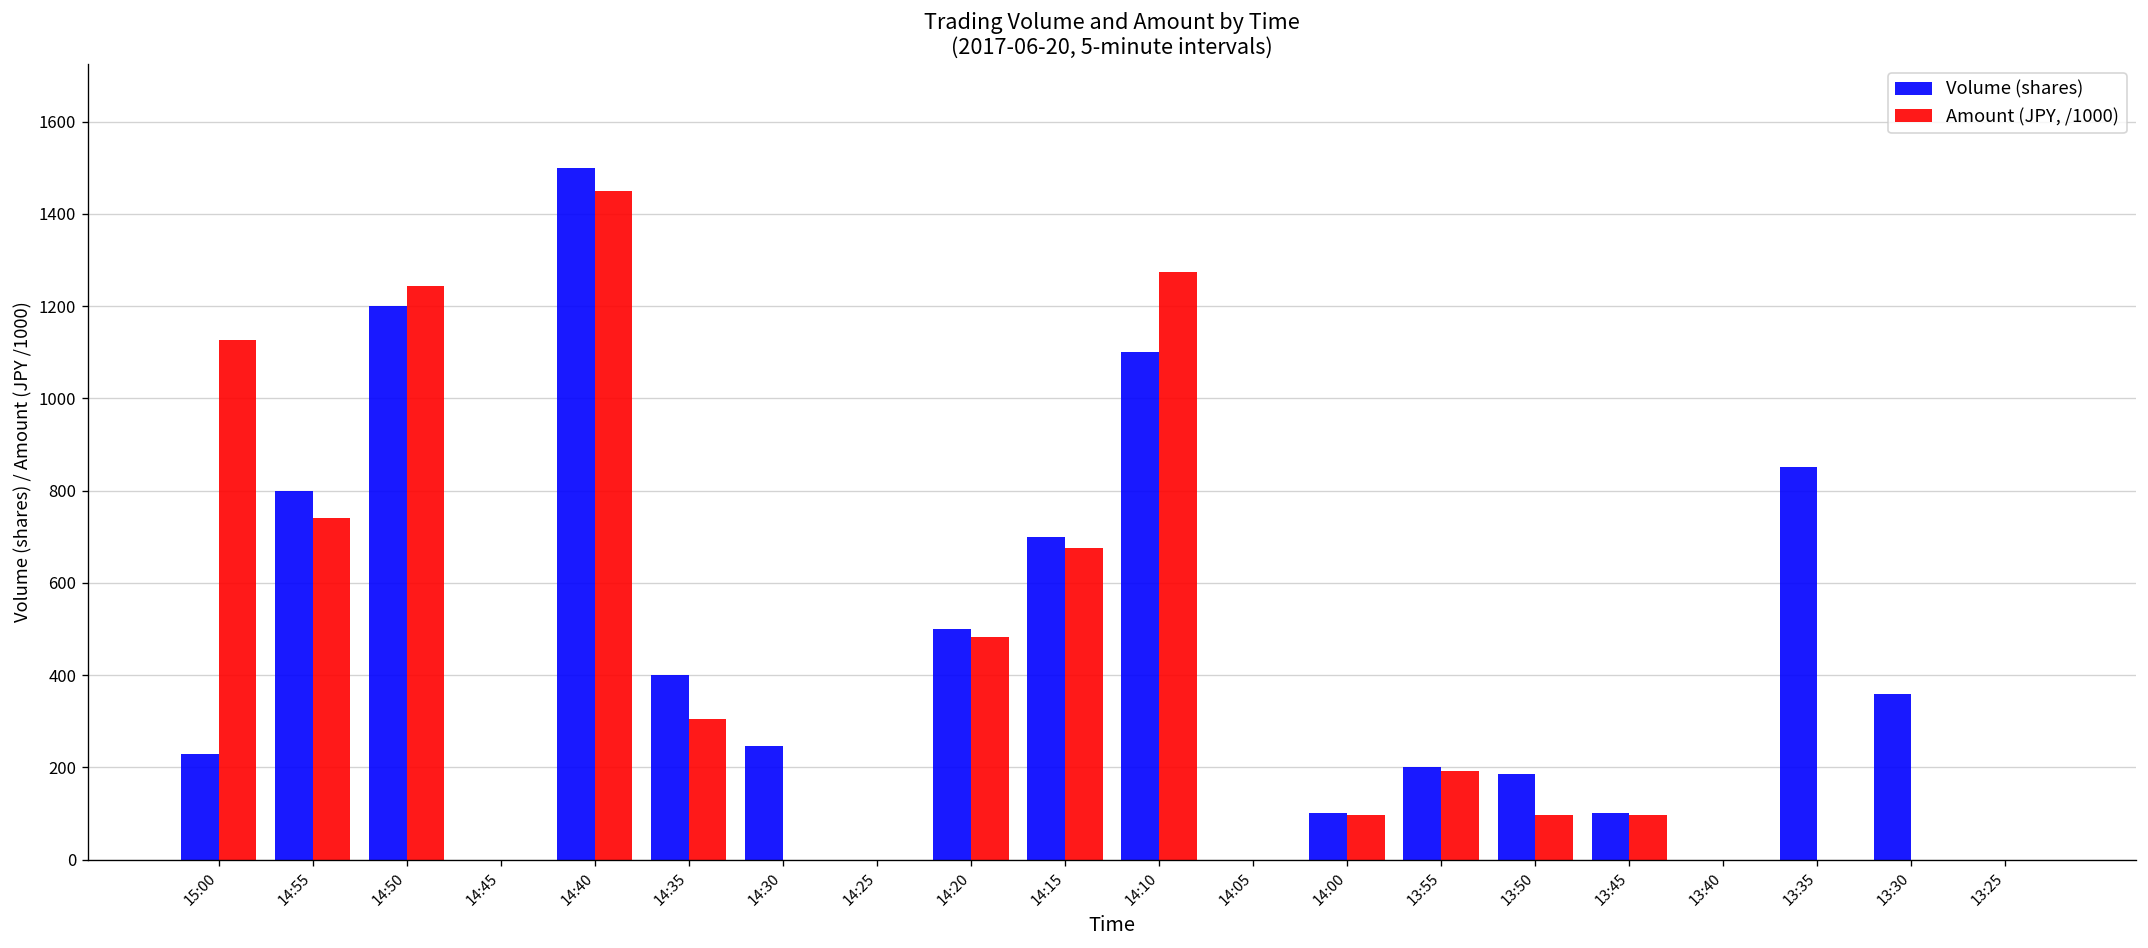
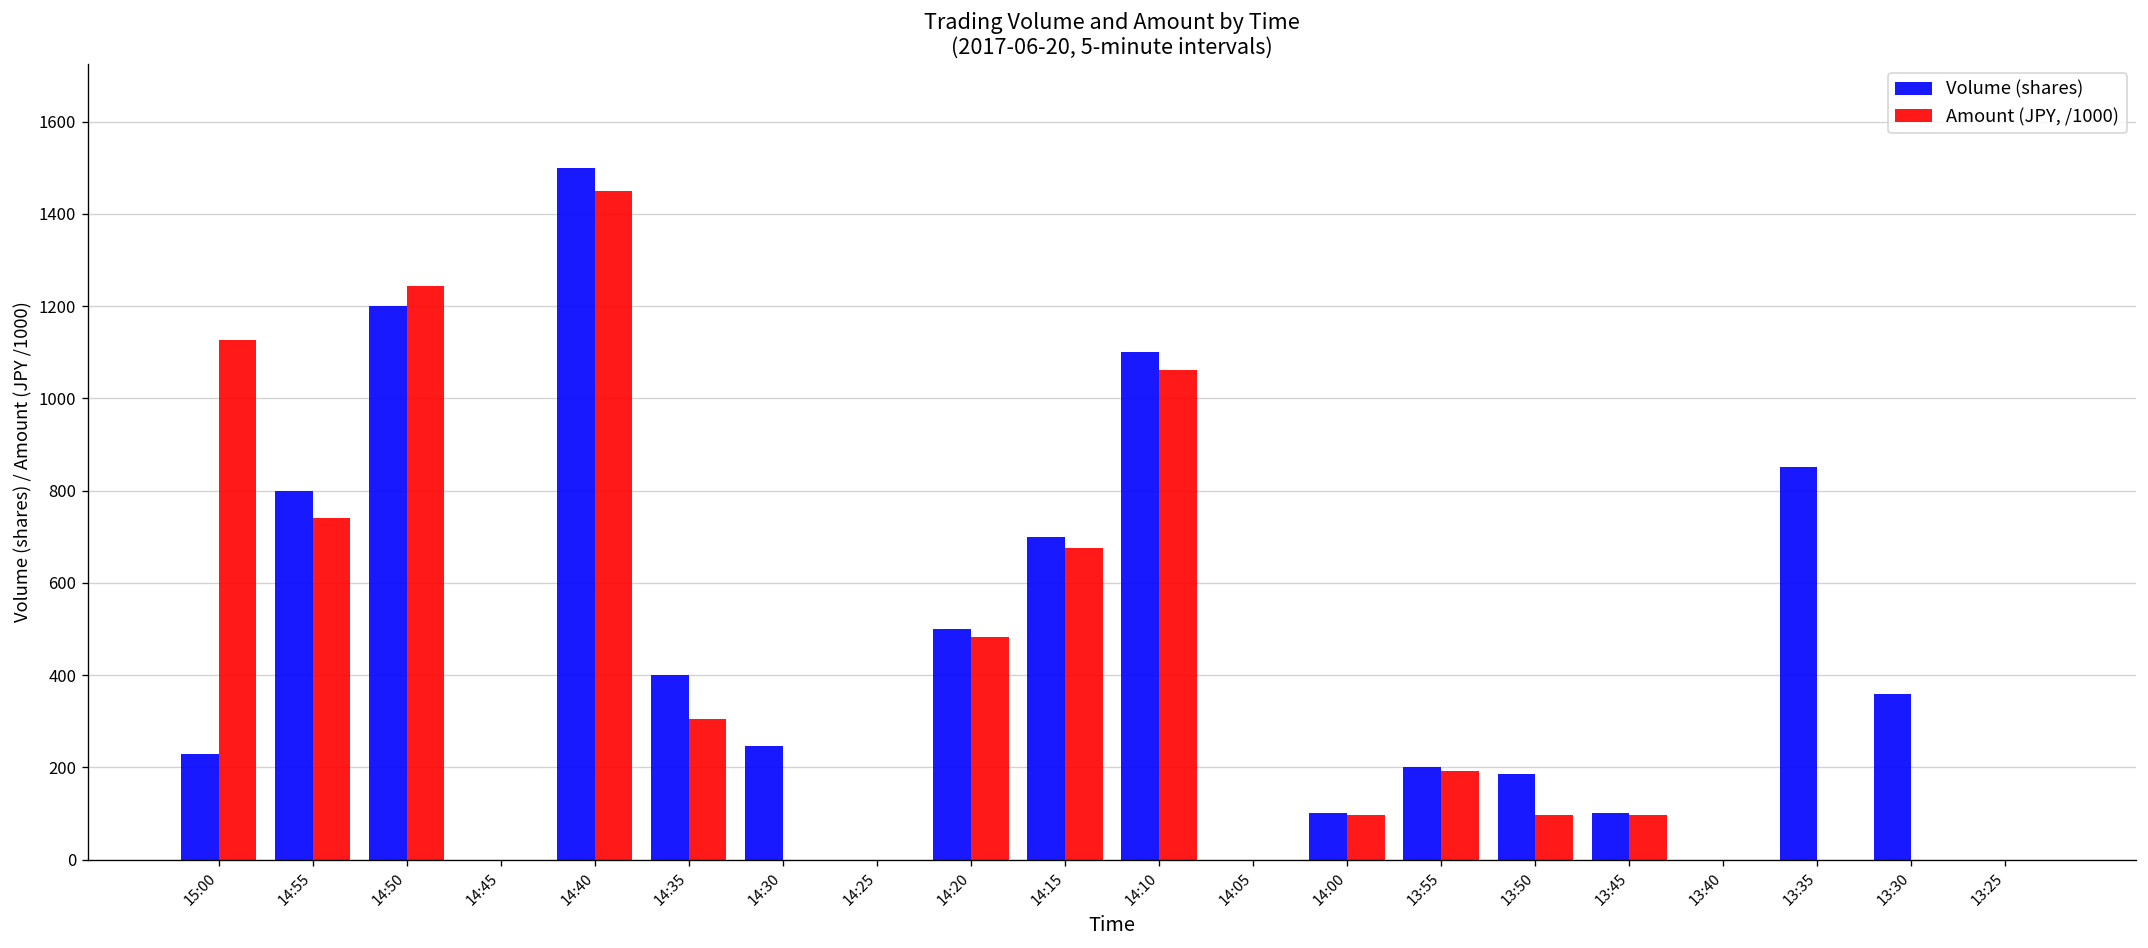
  {
    "Volume (shares)": {
      "15:00": 230,
      "14:55": 800,
      "14:50": 1200,
      "14:45": 0,
      "14:40": 1500,
      "14:35": 400,
      "14:30": 250,
      "14:25": 0,
      "14:20": 500,
      "14:15": 700,
      "14:10": 1100,
      "14:05": 0,
      "14:00": 100,
      "13:55": 200,
      "13:50": 190,
      "13:45": 100,
      "13:40": 0,
      "13:35": 850,
      "13:30": 360,
      "13:25": 0
    },
    "Amount (JPY, /1000)": {
      "15:00": 1130,
      "14:55": 740,
      "14:50": 1240,
      "14:45": 0,
      "14:40": 1450,
      "14:35": 310,
      "14:30": 0,
      "14:25": 0,
      "14:20": 480,
      "14:15": 680,
-     "14:10": 1270,
+     "14:10": 1060,
      "14:05": 0,
      "14:00": 100,
      "13:55": 190,
      "13:50": 100,
      "13:45": 100,
      "13:40": 0,
      "13:35": 0,
      "13:30": 0,
      "13:25": 0
    }
  }
